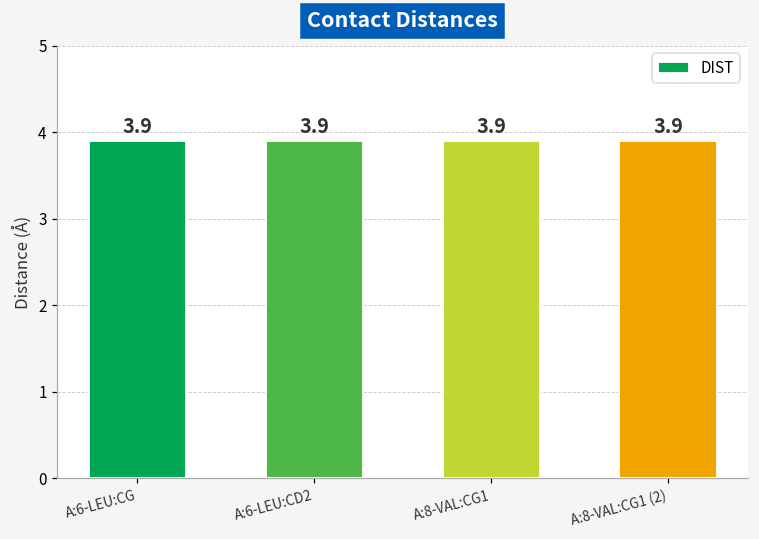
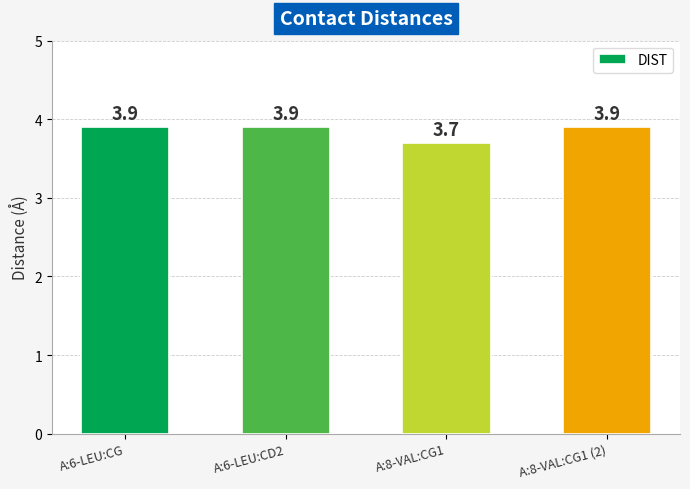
  {
    "A:6-LEU:CG": 3.9,
    "A:6-LEU:CD2": 3.9,
-   "A:8-VAL:CG1": 3.9,
+   "A:8-VAL:CG1": 3.7,
    "A:8-VAL:CG1 (2)": 3.9
  }
